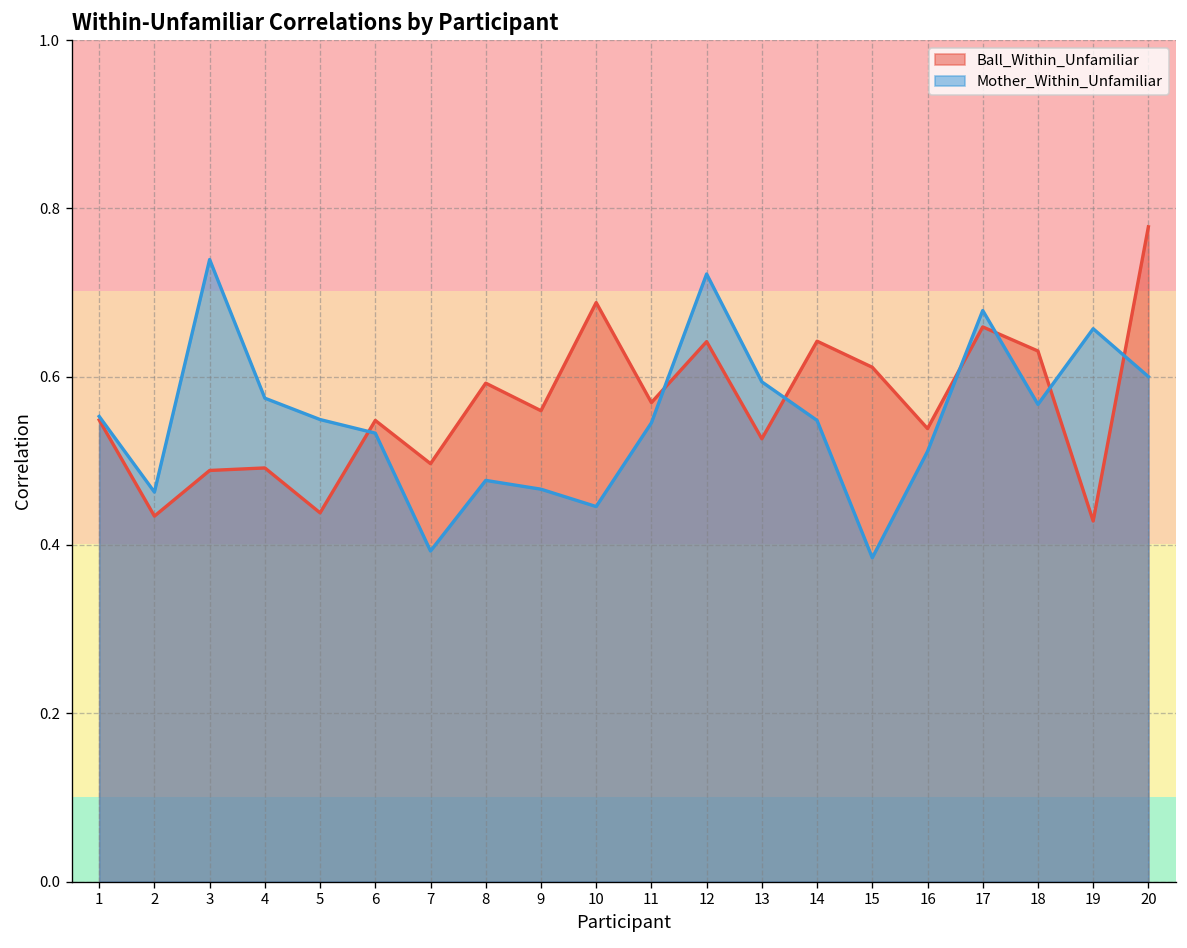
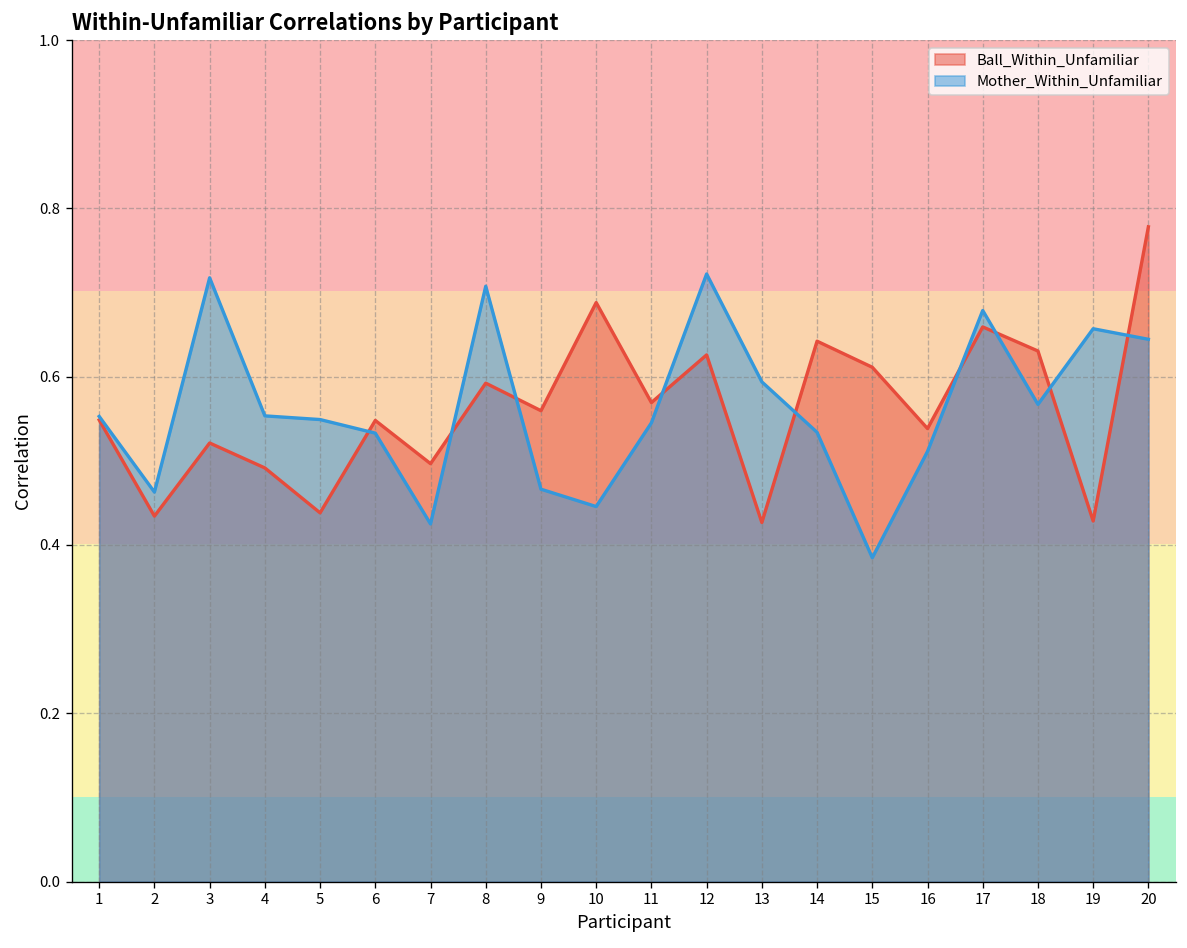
  {
    "Ball_Within_Unfamiliar": {
      "1": 0.55,
      "2": 0.43,
-     "3": 0.49,
+     "3": 0.52,
      "4": 0.49,
      "5": 0.44,
      "6": 0.55,
      "7": 0.50,
      "8": 0.59,
      "9": 0.56,
      "10": 0.69,
      "11": 0.57,
-     "12": 0.64,
-     "13": 0.53,
+     "12": 0.63,
+     "13": 0.43,
      "14": 0.64,
      "15": 0.61,
      "16": 0.54,
      "17": 0.66,
      "18": 0.63,
      "19": 0.43,
      "20": 0.78
    },
    "Mother_Within_Unfamiliar": {
      "1": 0.55,
      "2": 0.46,
-     "3": 0.74,
-     "4": 0.57,
+     "3": 0.72,
+     "4": 0.55,
      "5": 0.55,
      "6": 0.53,
-     "7": 0.39,
-     "8": 0.48,
+     "7": 0.43,
+     "8": 0.71,
      "9": 0.47,
      "10": 0.45,
      "11": 0.55,
      "12": 0.72,
      "13": 0.59,
-     "14": 0.55,
+     "14": 0.53,
      "15": 0.38,
      "16": 0.51,
      "17": 0.68,
      "18": 0.57,
      "19": 0.66,
-     "20": 0.60
+     "20": 0.64
    }
  }
